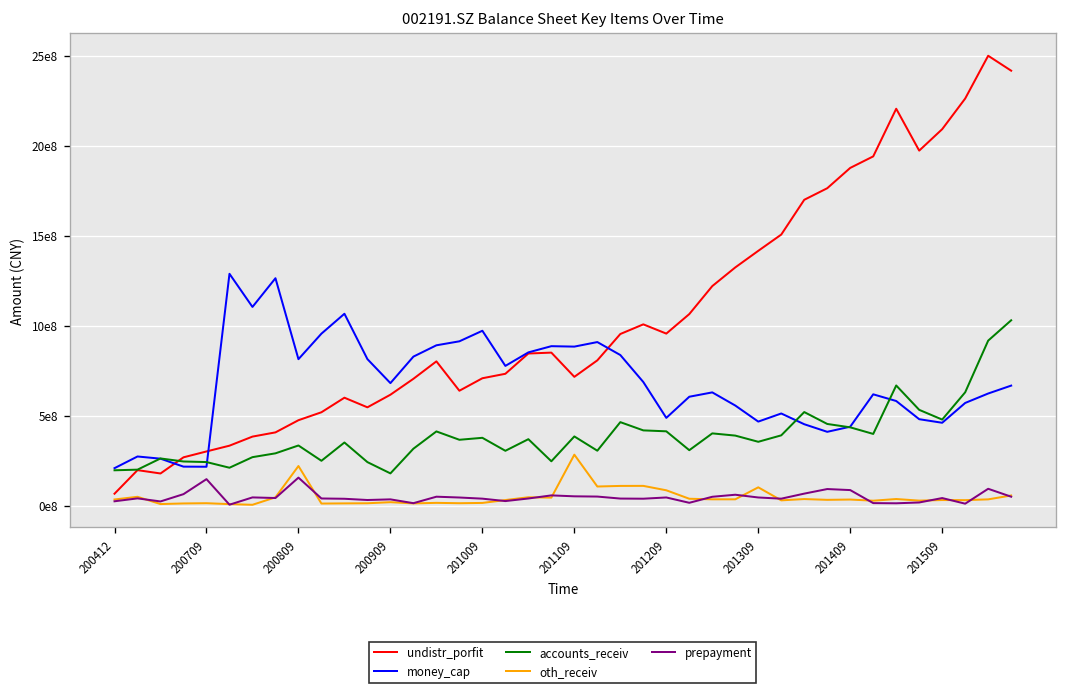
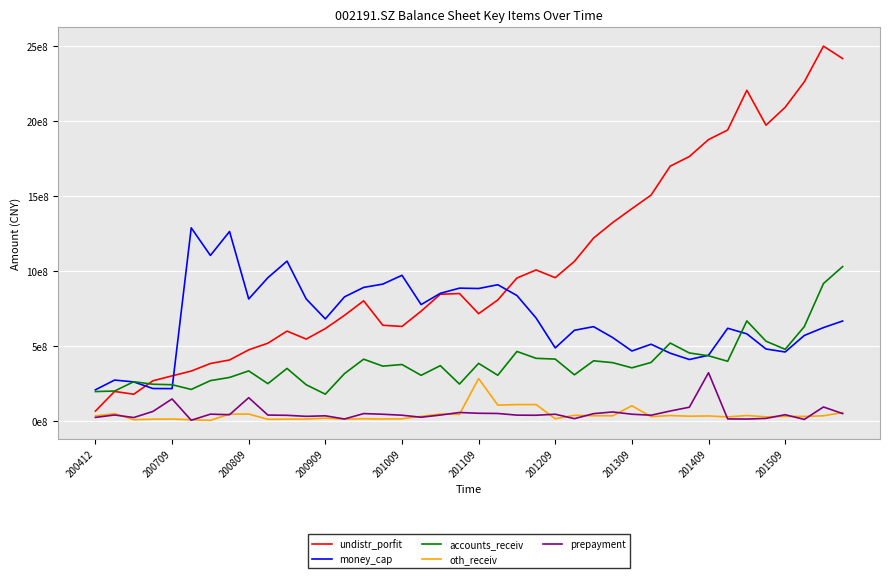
  {
    "undistr_porfit": {
      "200412": 70000000,
      "200709": 300000000,
      "200809": 480000000,
      "200909": 620000000,
-     "201009": 710000000,
+     "201009": 630000000,
      "201109": 720000000,
      "201209": 960000000,
      "201309": 1420000000,
      "201409": 1880000000,
      "201509": 2090000000
    },
    "money_cap": {
      "200709": 220000000,
      "200809": 810000000,
      "200909": 680000000,
      "201009": 970000000,
      "201109": 880000000,
      "201209": 490000000,
      "201309": 470000000,
      "201509": 460000000
    },
    "accounts_receiv": {
      "200709": 240000000,
      "200809": 330000000,
      "200909": 180000000,
      "201009": 380000000,
      "201109": 380000000,
      "201209": 410000000,
      "201309": 360000000,
      "201509": 480000000
    },
    "oth_receiv": {
      "200709": 10000000,
-     "200809": 220000000,
+     "200809": 50000000,
      "201009": 20000000,
      "201109": 280000000,
-     "201209": 90000000,
+     "201209": 20000000,
      "201309": 100000000,
      "201409": 30000000
    },
    "prepayment": {
      "200709": 150000000,
      "200809": 160000000,
      "201009": 40000000,
      "201109": 50000000,
      "201209": 50000000,
      "201309": 50000000,
-     "201409": 90000000
+     "201409": 320000000
    }
  }
